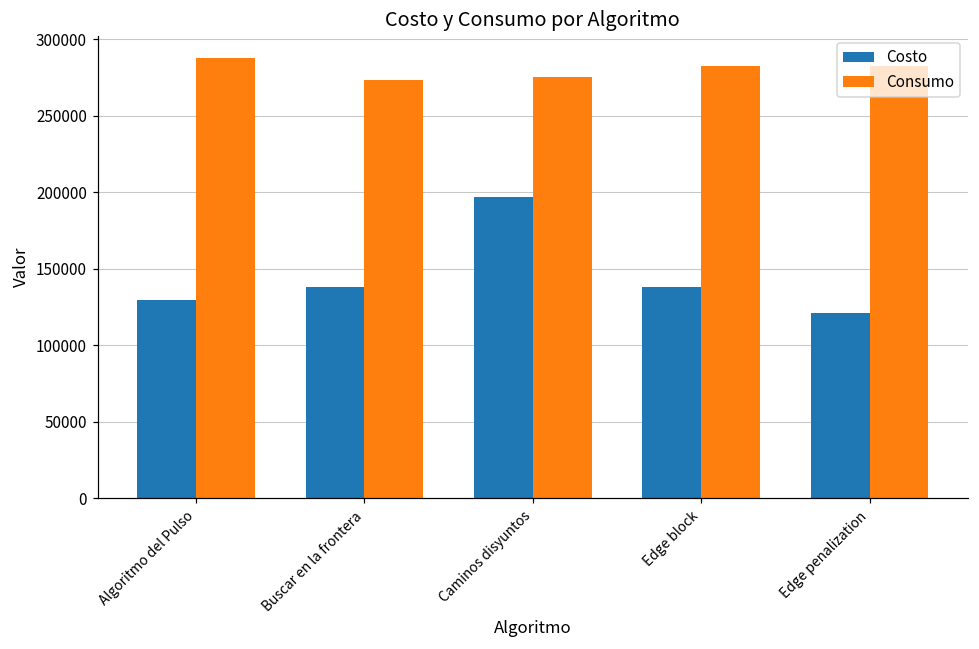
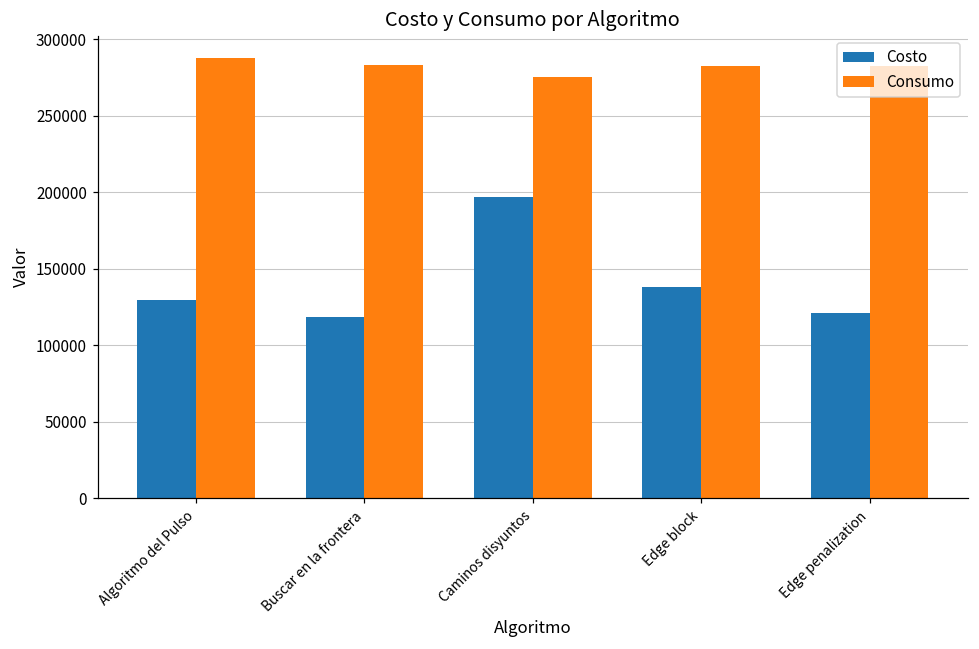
  {
    "Costo": {
      "Algoritmo del Pulso": 130000,
-     "Buscar en la frontera": 138000,
+     "Buscar en la frontera": 119000,
      "Caminos disyuntos": 197000,
      "Edge block": 138000,
      "Edge penalization": 121000
    },
    "Consumo": {
      "Algoritmo del Pulso": 288000,
-     "Buscar en la frontera": 273000,
+     "Buscar en la frontera": 283000,
      "Caminos disyuntos": 275000,
      "Edge block": 283000
    }
  }
